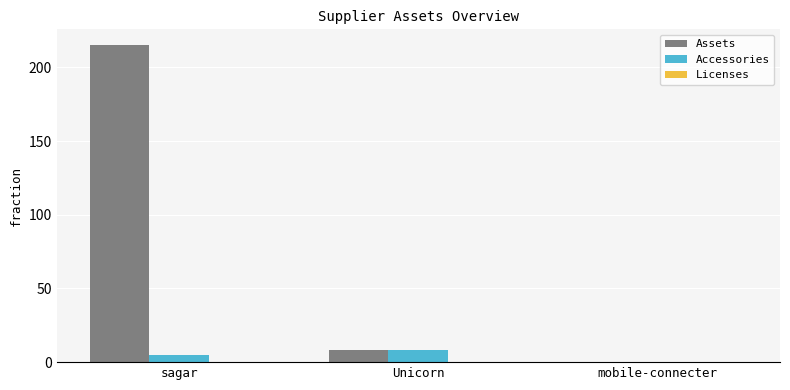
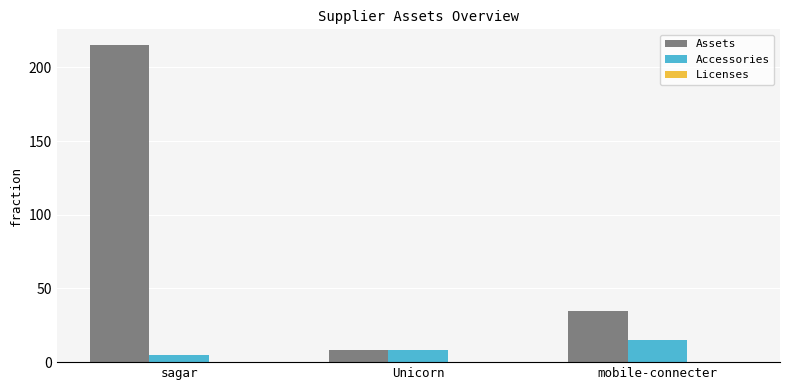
  {
    "Assets": {
      "sagar": 215,
      "Unicorn": 8,
-     "mobile-connecter": 0
+     "mobile-connecter": 35
    },
    "Accessories": {
      "sagar": 5,
      "Unicorn": 8,
-     "mobile-connecter": 0
+     "mobile-connecter": 15
    },
    "Licenses": {
      "sagar": 0,
      "Unicorn": 0,
      "mobile-connecter": 0
    }
  }
